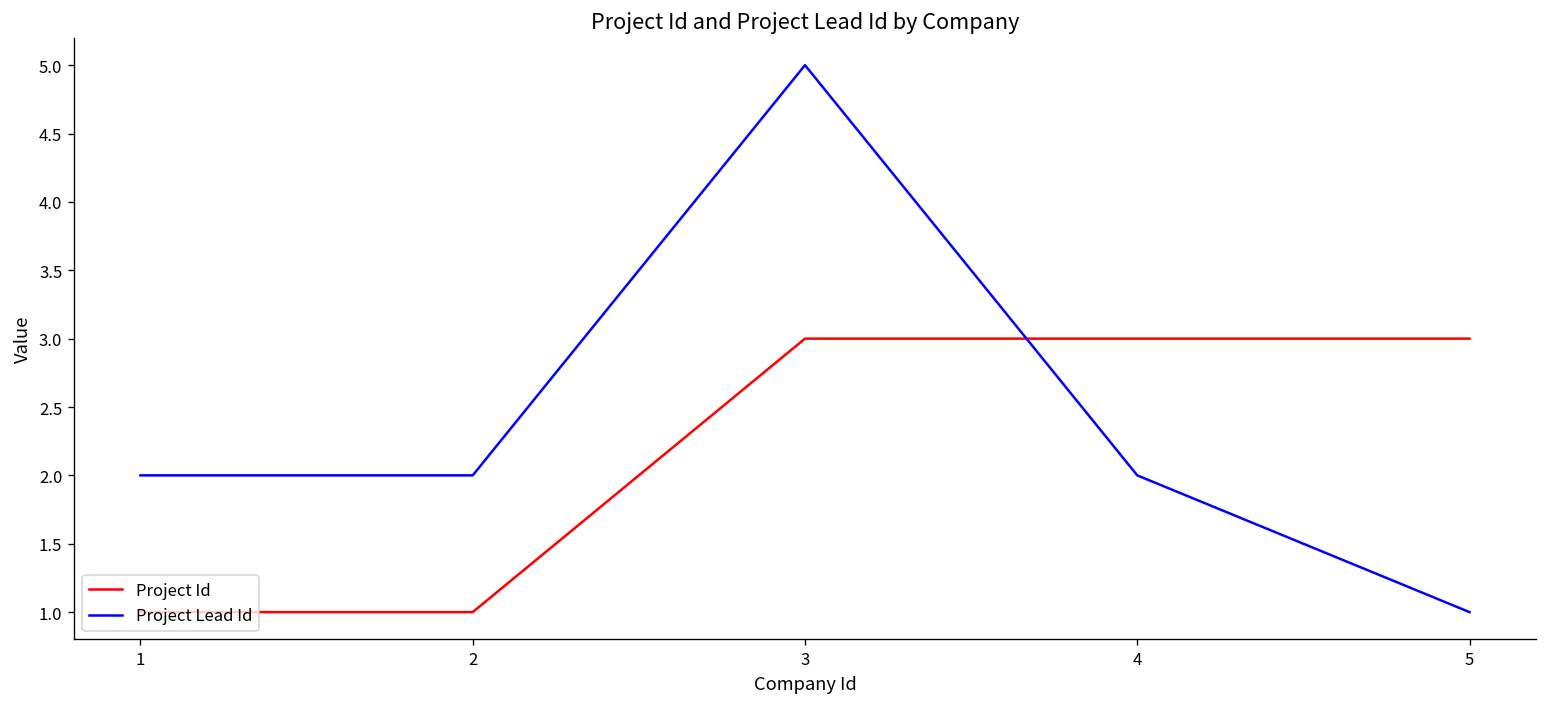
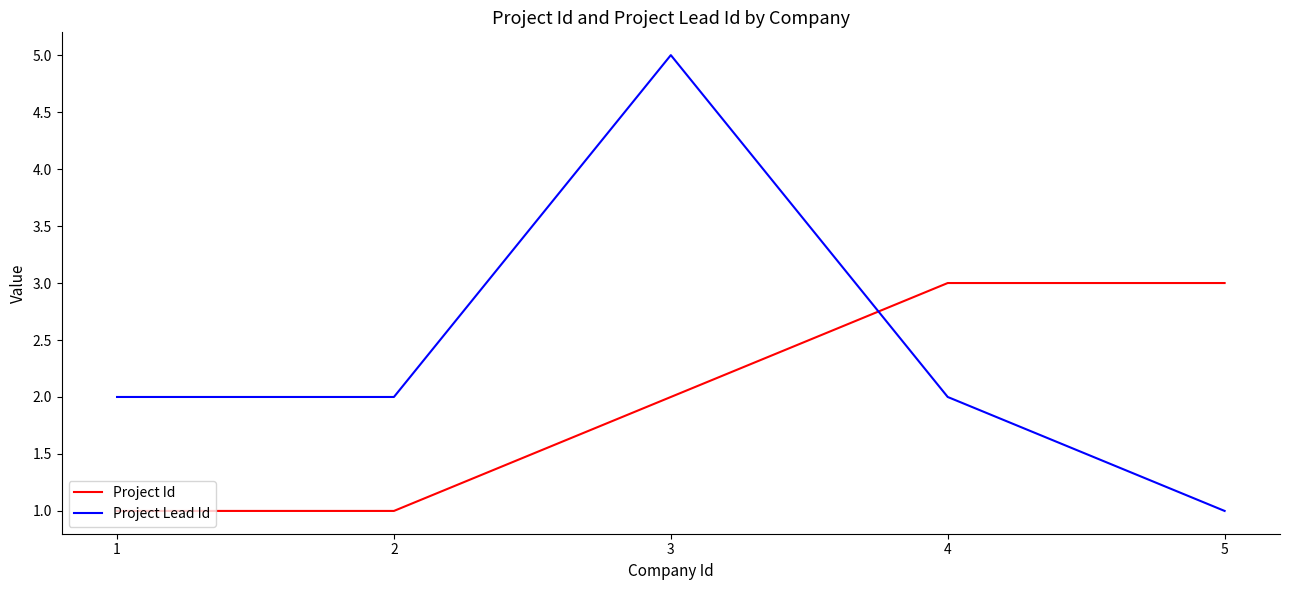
  {
    "Project Id": {
      "2": 1,
-     "3": 3,
+     "3": 2,
      "4": 3,
      "5": 3
    },
    "Project Lead Id": {
      "1": 2,
      "2": 2,
      "3": 5,
      "4": 2,
      "5": 1
    }
  }
